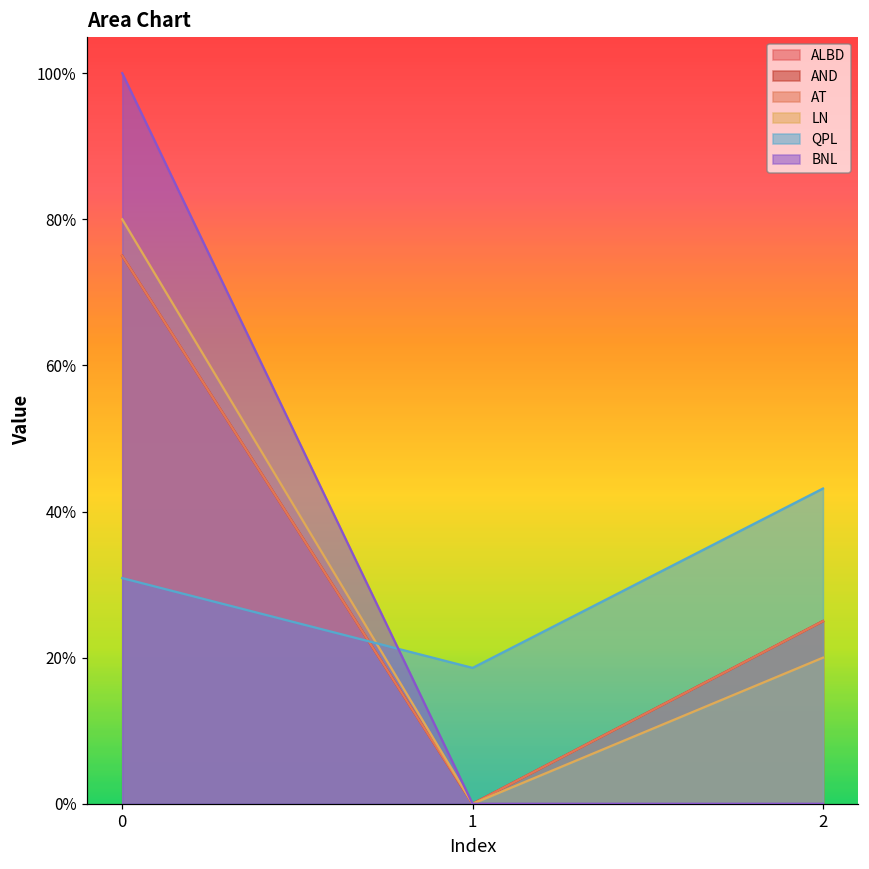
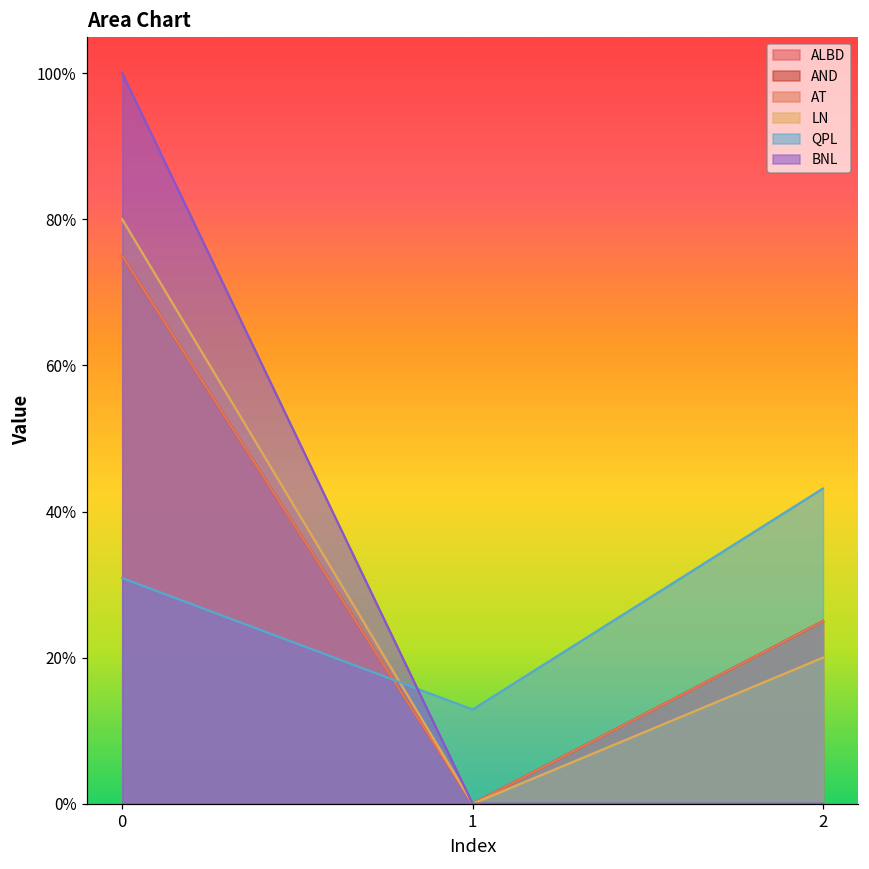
  {
    "QPL": {
      "0": "31%",
-     "1": "19%",
+     "1": "13%",
      "2": "43%"
    },
    "BNL": {
      "0": "100%",
      "2": "0%"
    }
  }
